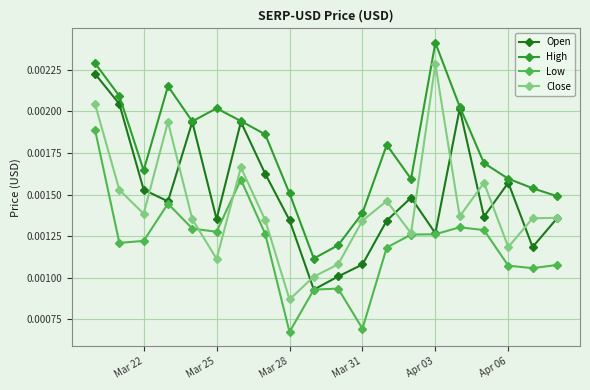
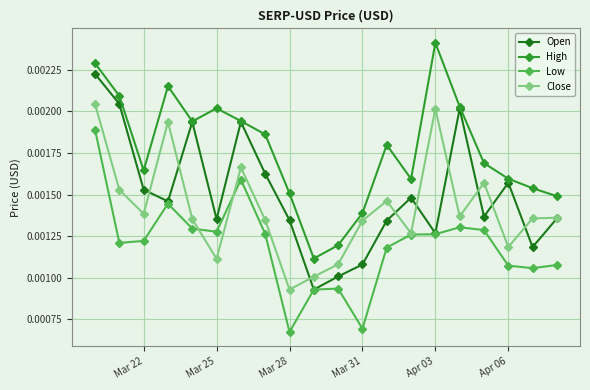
  {
    "Close": {
      "Mar 22": 0.00138,
      "Mar 25": 0.00111,
-     "Mar 28": 0.00087,
+     "Mar 28": 0.00093,
      "Mar 31": 0.00134,
-     "Apr 03": 0.00229,
+     "Apr 03": 0.00202,
      "Apr 06": 0.00118
    }
  }
